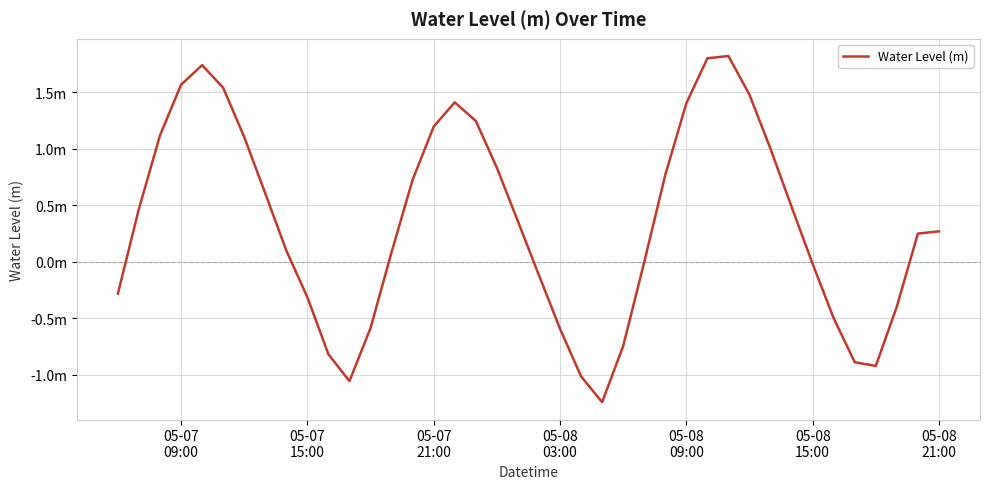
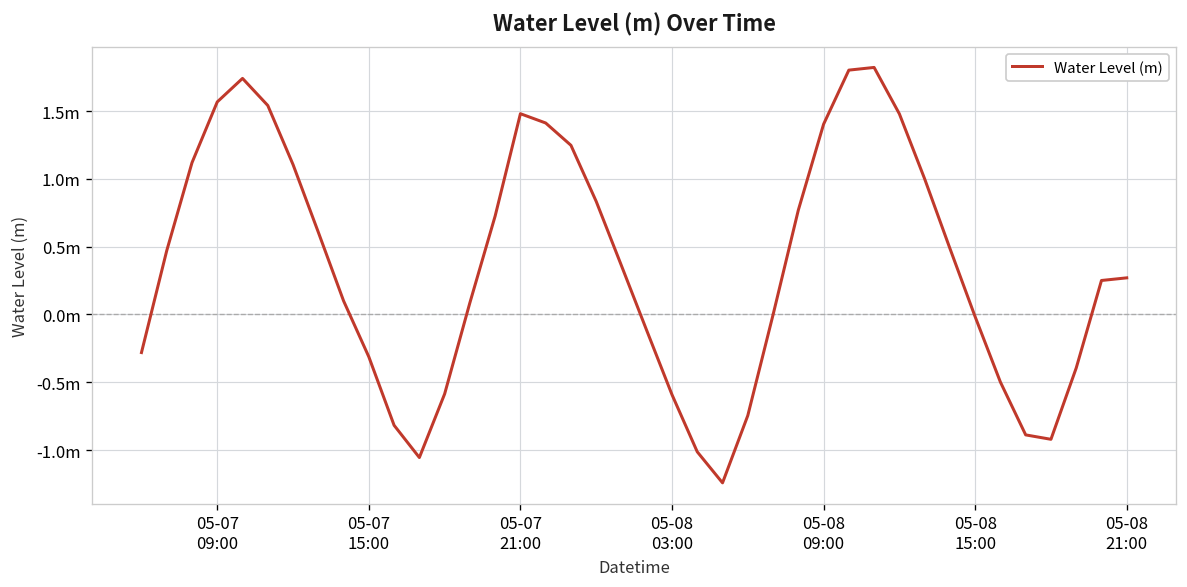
  {
    "05-07 09:00": "1.57m",
    "05-07 15:00": "-0.31m",
-   "05-07 21:00": "1.20m",
+   "05-07 21:00": "1.48m",
    "05-08 03:00": "-0.59m",
    "05-08 09:00": "1.40m",
    "05-08 15:00": "-0.02m",
    "05-08 21:00": "0.27m"
  }
